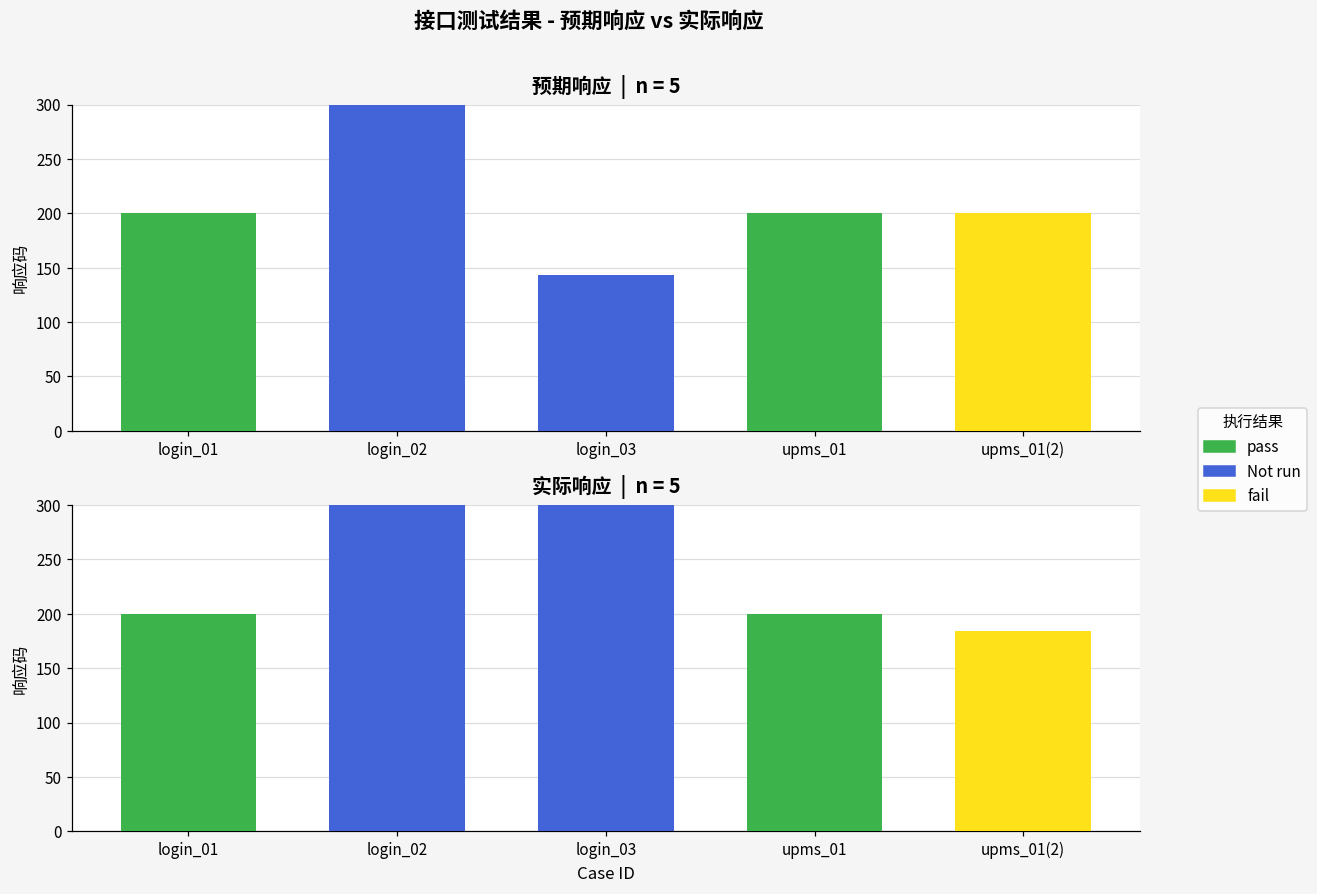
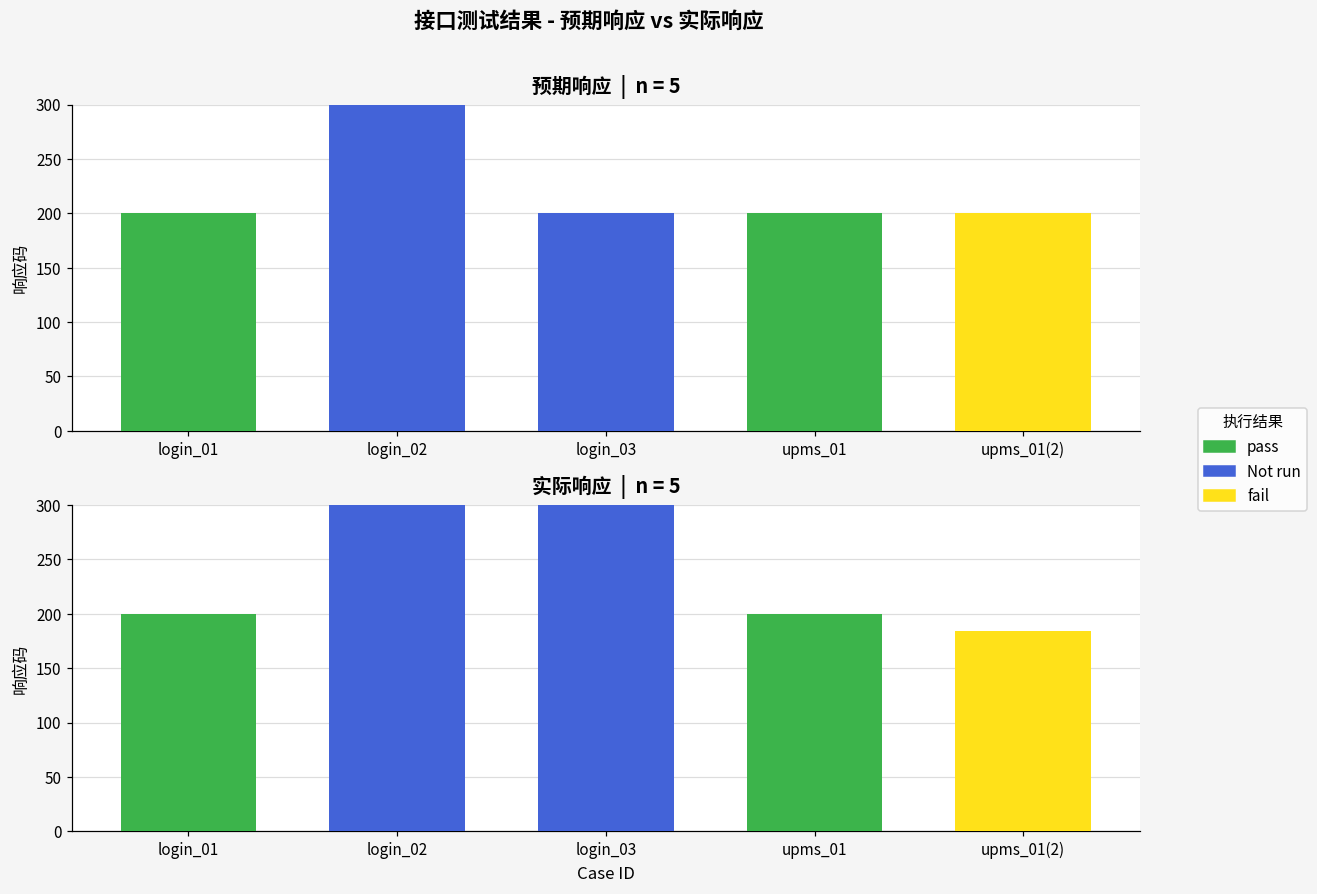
  {
    "预期响应 | n = 5": {
      "login_01": 200,
-     "login_03": 140,
+     "login_03": 200,
      "upms_01": 200,
      "upms_01(2)": 200
    },
    "实际响应 | n = 5": {
      "login_01": 200,
      "upms_01": 200,
      "upms_01(2)": 180
    }
  }
